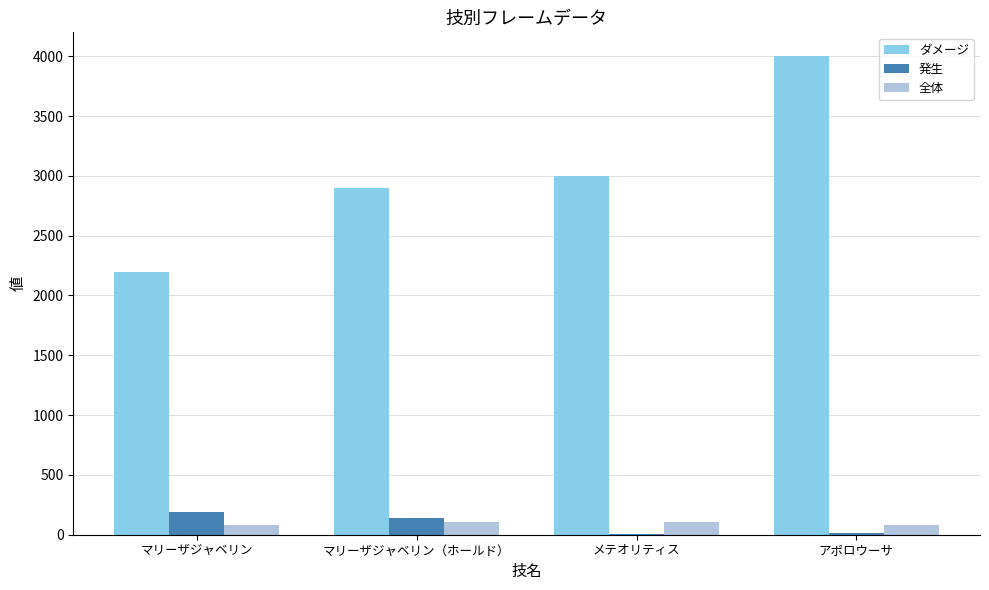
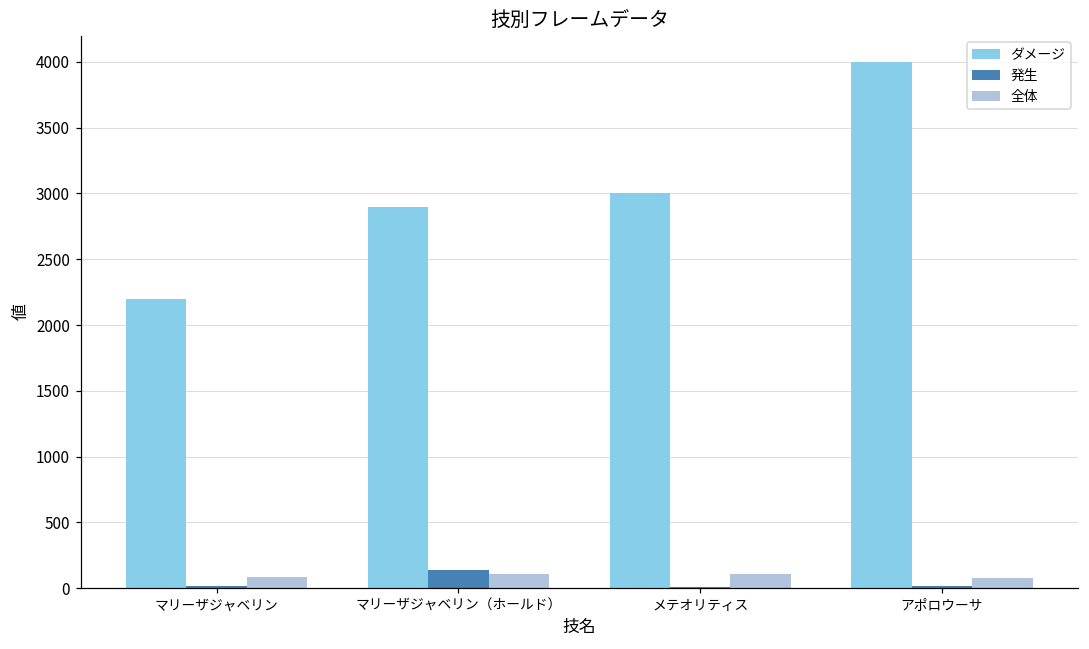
  {
    "発生": {
-     "マリーザジャベリン": 190,
+     "マリーザジャベリン": 20,
      "マリーザジャベリン（ホールド）": 140
    }
  }
